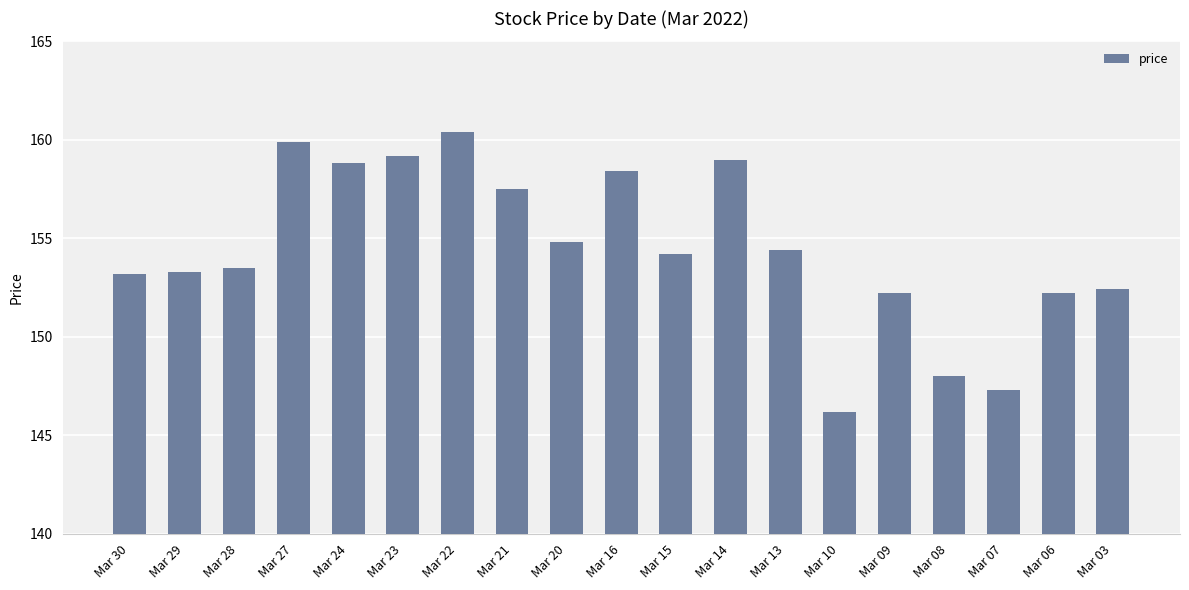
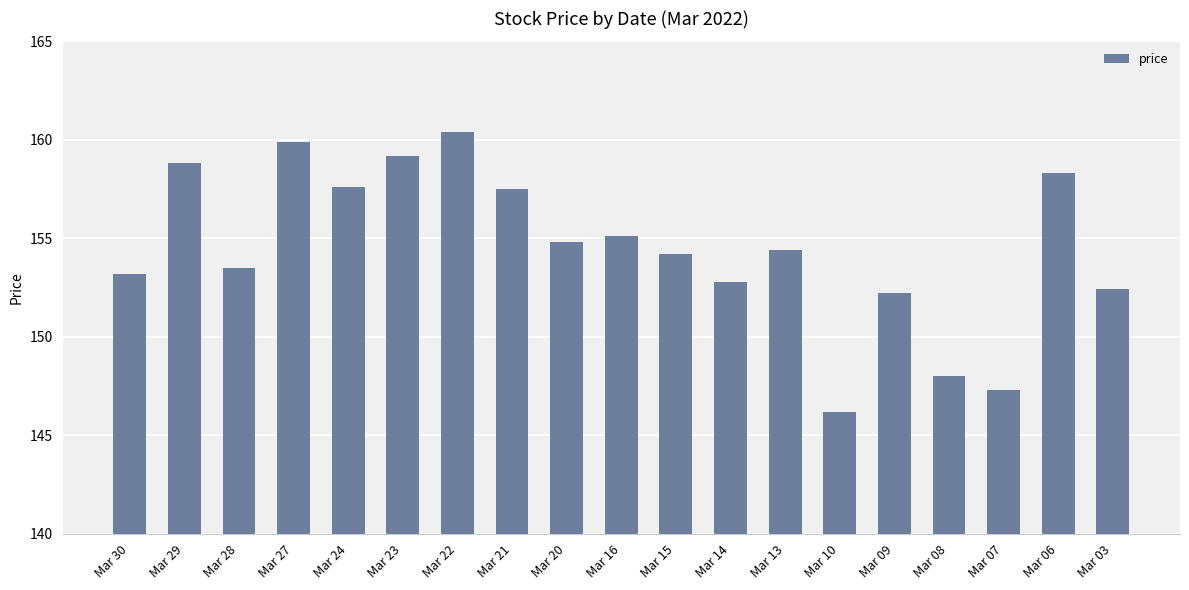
  {
    "Mar 30": 153.2,
-   "Mar 29": 153.3,
+   "Mar 29": 158.8,
    "Mar 28": 153.5,
    "Mar 27": 159.9,
-   "Mar 24": 158.8,
+   "Mar 24": 157.6,
    "Mar 23": 159.2,
    "Mar 22": 160.4,
    "Mar 21": 157.5,
    "Mar 20": 154.8,
-   "Mar 16": 158.4,
+   "Mar 16": 155.1,
    "Mar 15": 154.2,
-   "Mar 14": 159.0,
+   "Mar 14": 152.8,
    "Mar 13": 154.4,
    "Mar 10": 146.2,
    "Mar 09": 152.2,
    "Mar 08": 148.0,
    "Mar 07": 147.3,
-   "Mar 06": 152.2,
+   "Mar 06": 158.3,
    "Mar 03": 152.4
  }
